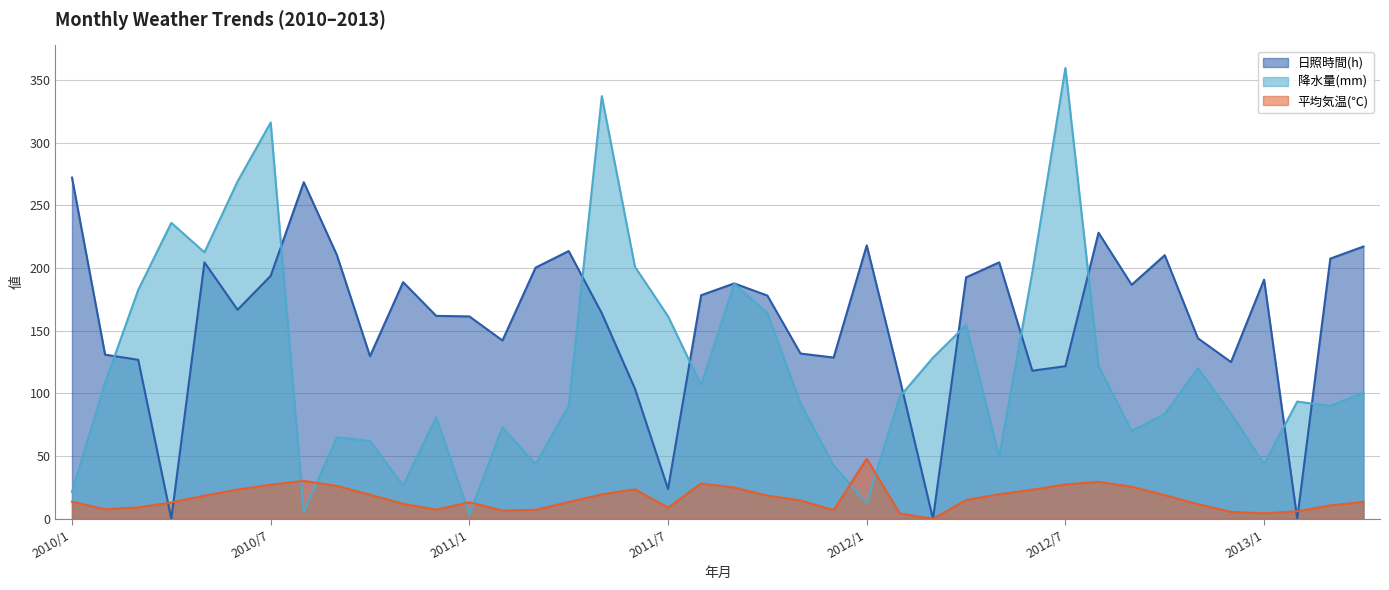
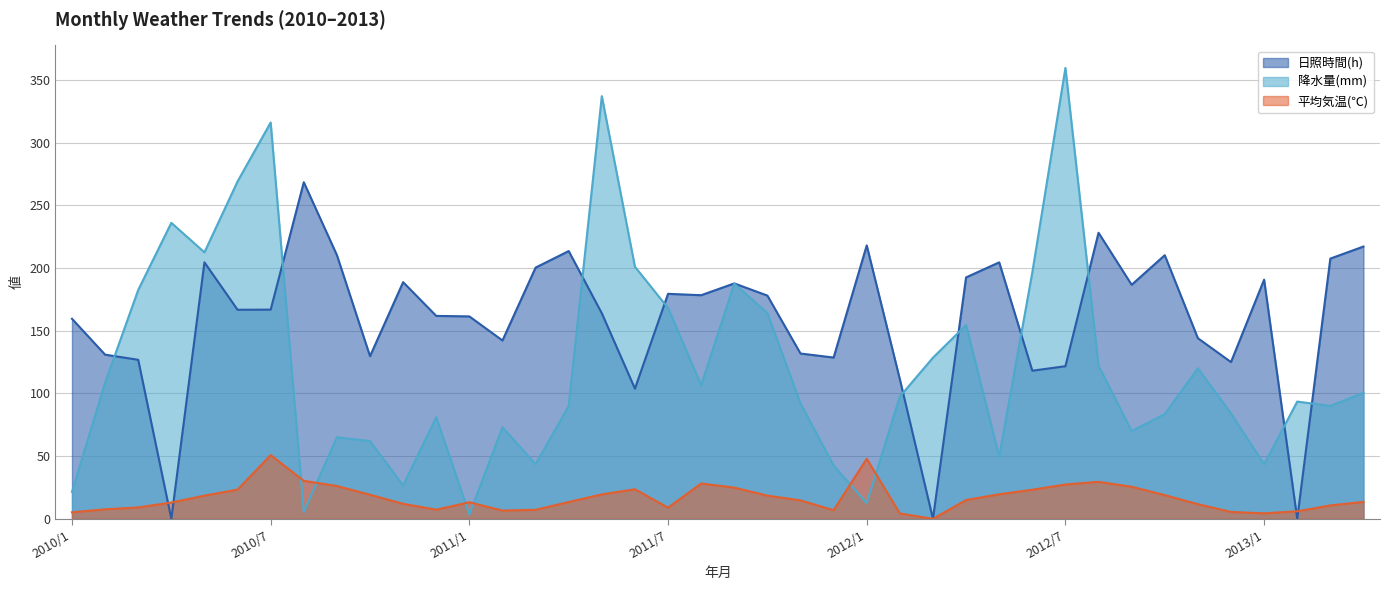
  {
    "日照時間(h)": {
-     "2010/1": 272,
-     "2010/7": 194,
+     "2010/1": 160,
+     "2010/7": 167,
      "2011/1": 161,
-     "2011/7": 24,
+     "2011/7": 179,
      "2012/1": 218,
      "2012/7": 122,
      "2013/1": 191
    },
    "降水量(mm)": {
      "2010/1": 22,
      "2010/7": 316,
      "2011/1": 4,
-     "2011/7": 162,
+     "2011/7": 168,
      "2012/1": 13,
      "2012/7": 360,
      "2013/1": 44
    },
    "平均気温(℃)": {
-     "2010/1": 14,
-     "2010/7": 27,
+     "2010/1": 5,
+     "2010/7": 51,
      "2011/1": 13,
      "2011/7": 9,
      "2012/1": 48,
      "2012/7": 27,
      "2013/1": 4
    }
  }
